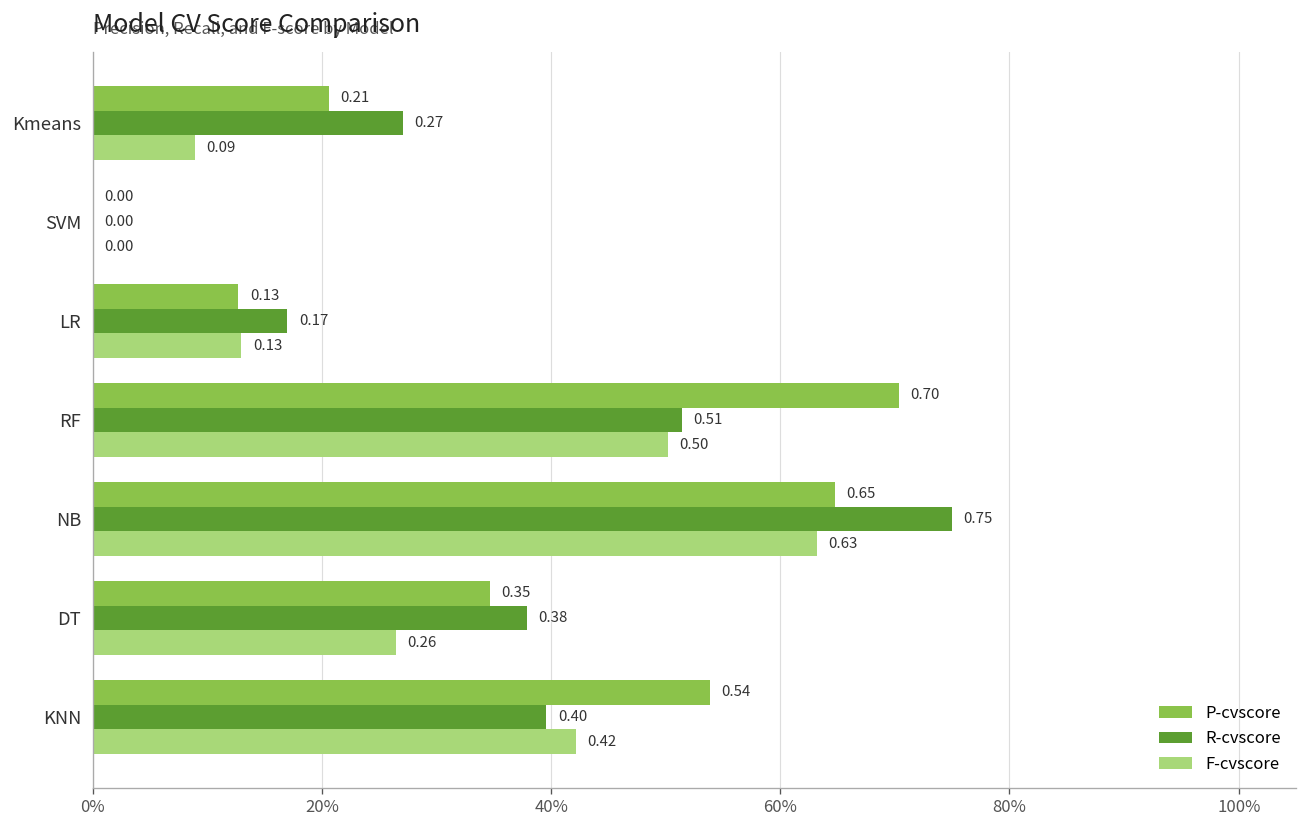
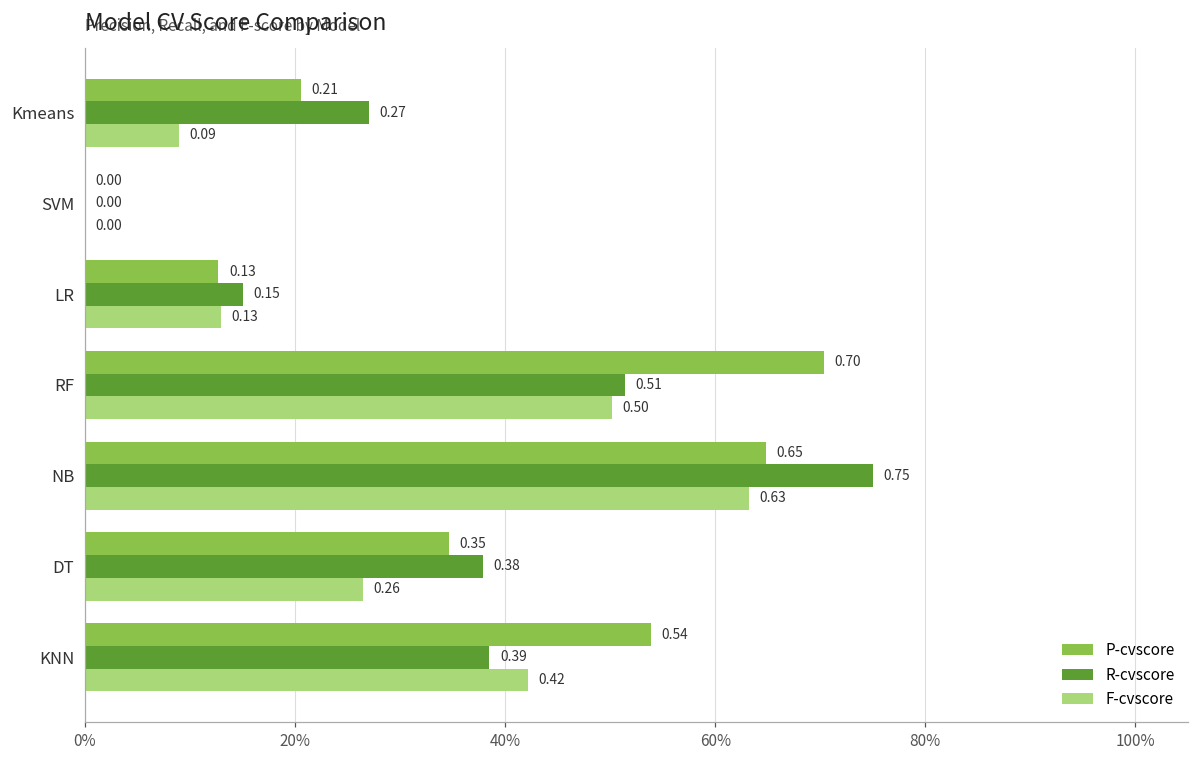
  {
    "R-cvscore": {
      "Kmeans": 0.27,
      "SVM": 0.00,
-     "LR": 0.17,
+     "LR": 0.15,
      "RF": 0.51,
      "NB": 0.75,
      "DT": 0.38,
-     "KNN": 0.40
+     "KNN": 0.39
    }
  }
